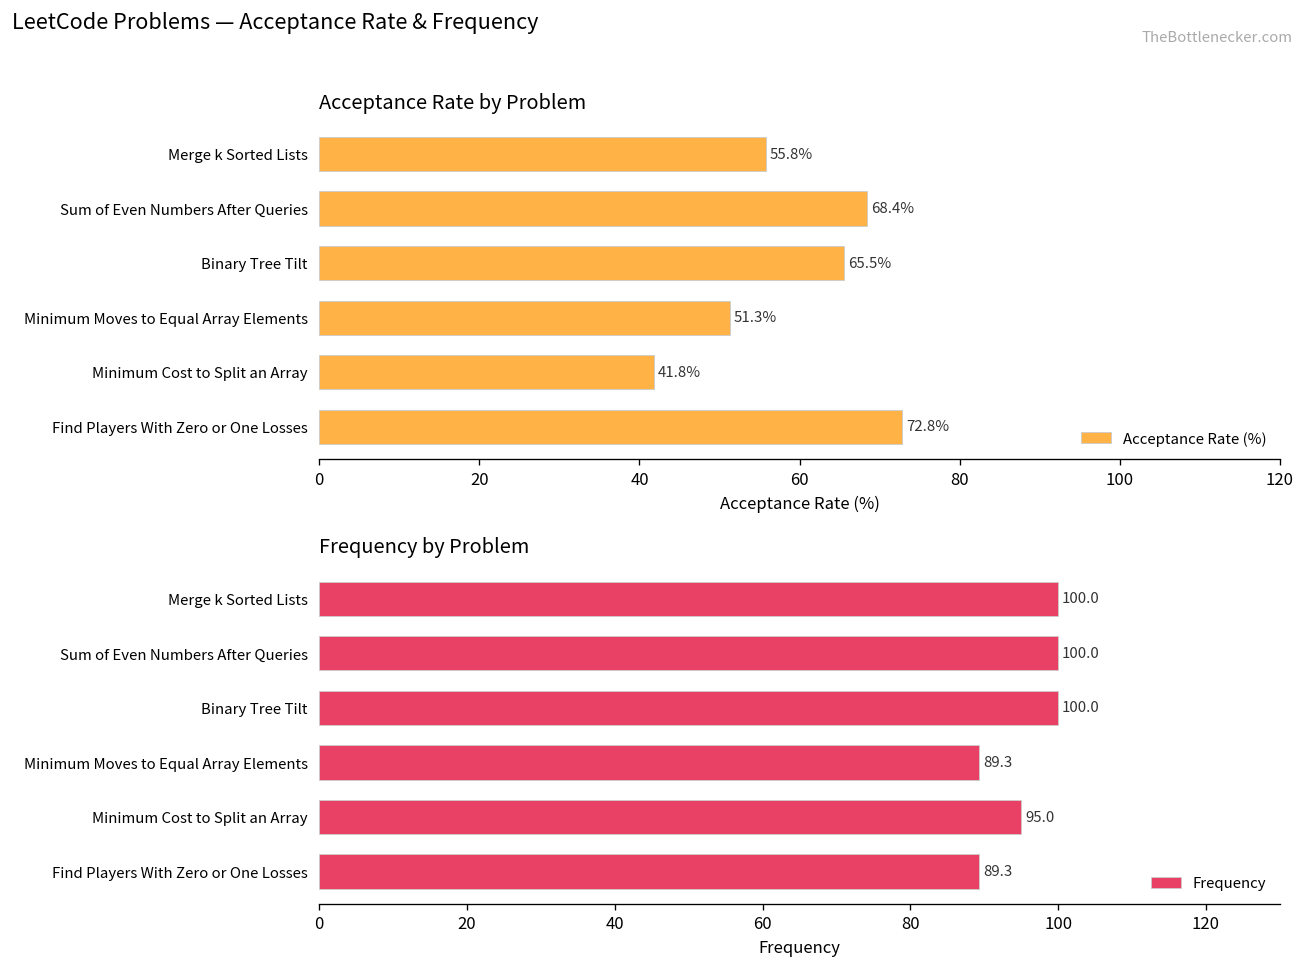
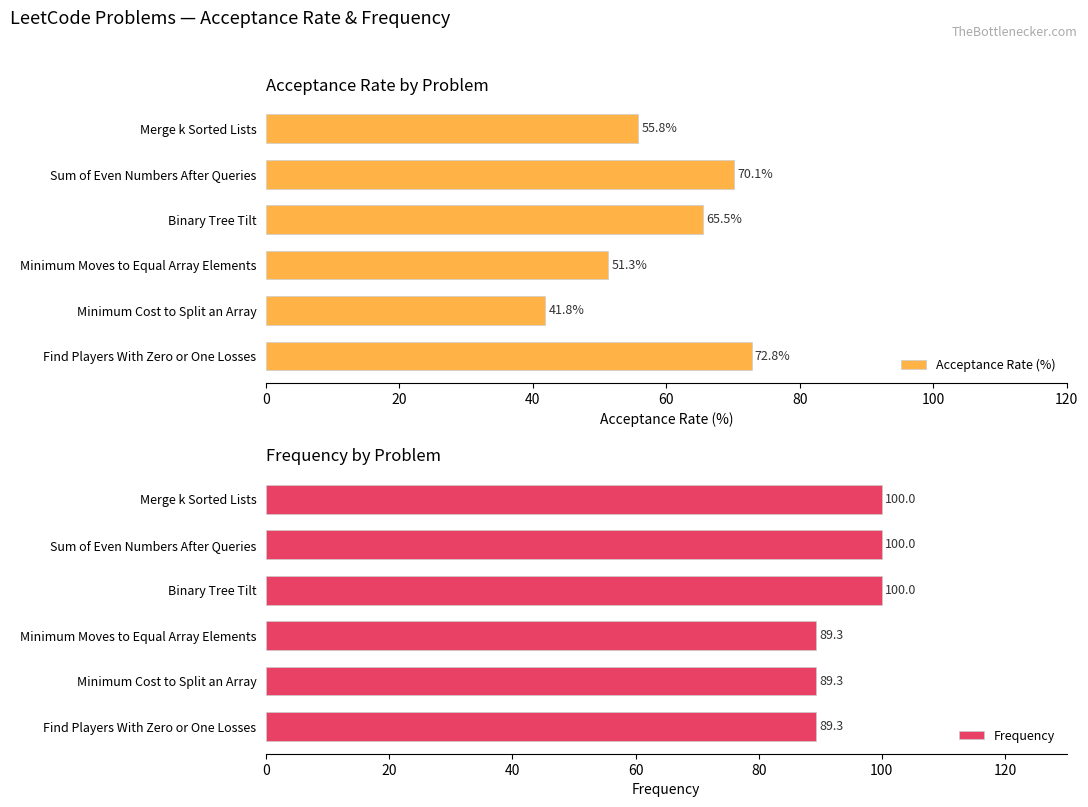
  {
    "Acceptance Rate by Problem": {
      "Merge k Sorted Lists": "55.8%",
-     "Sum of Even Numbers After Queries": "68.4%",
+     "Sum of Even Numbers After Queries": "70.1%",
      "Binary Tree Tilt": "65.5%",
      "Minimum Moves to Equal Array Elements": "51.3%",
      "Minimum Cost to Split an Array": "41.8%",
      "Find Players With Zero or One Losses": "72.8%"
    },
    "Frequency by Problem": {
      "Merge k Sorted Lists": "100.0",
      "Sum of Even Numbers After Queries": "100.0",
      "Binary Tree Tilt": "100.0",
      "Minimum Moves to Equal Array Elements": "89.3",
-     "Minimum Cost to Split an Array": "95.0",
+     "Minimum Cost to Split an Array": "89.3",
      "Find Players With Zero or One Losses": "89.3"
    }
  }
